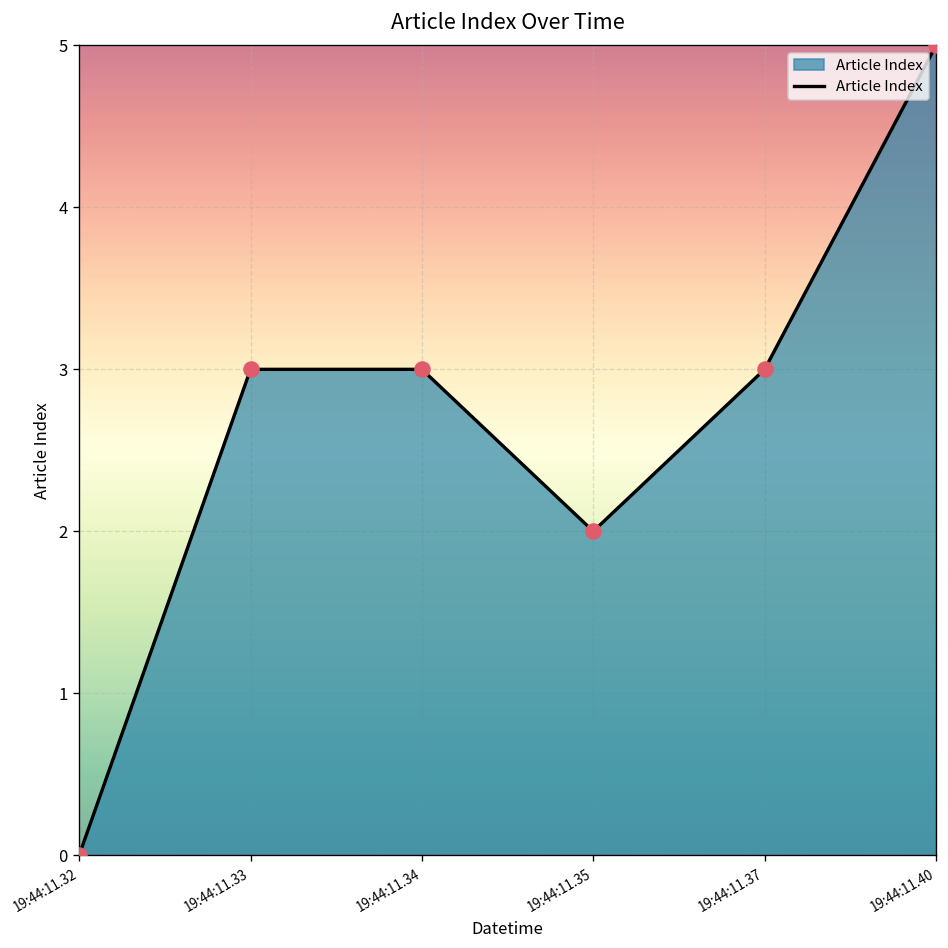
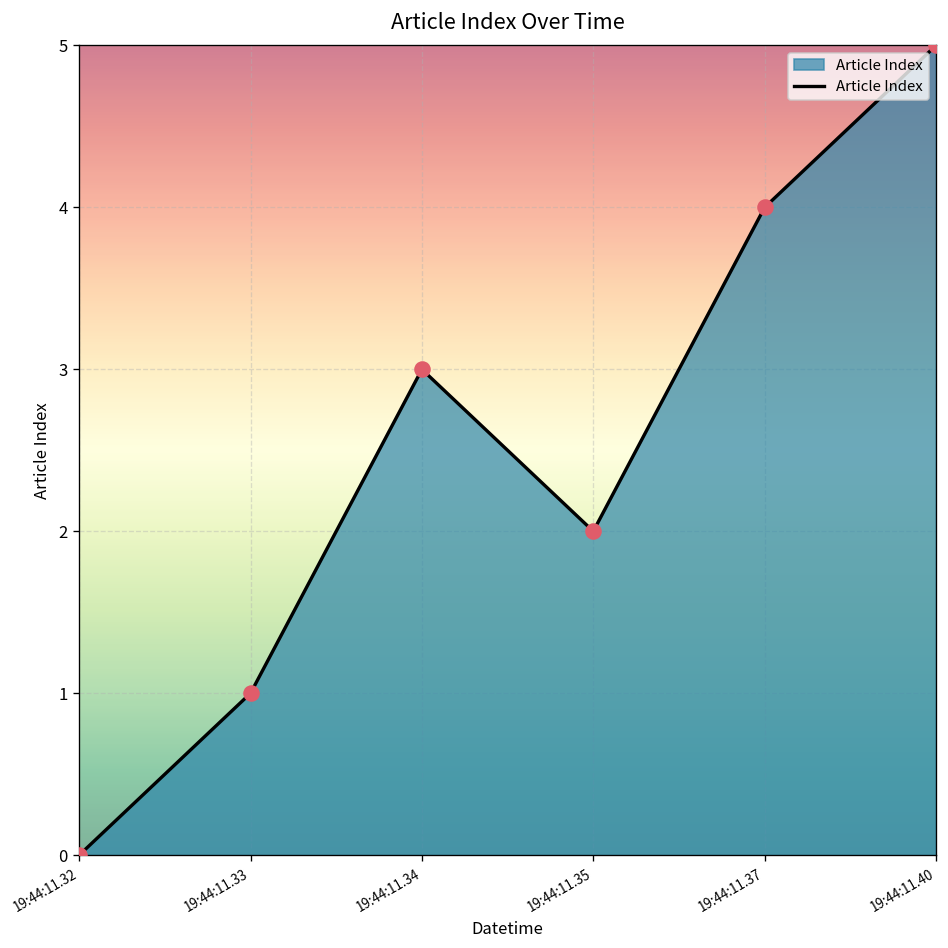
  {
    "19:44:11.32": 0,
-   "19:44:11.33": 3,
+   "19:44:11.33": 1,
    "19:44:11.34": 3,
    "19:44:11.35": 2,
-   "19:44:11.37": 3,
+   "19:44:11.37": 4,
    "19:44:11.40": 5
  }
